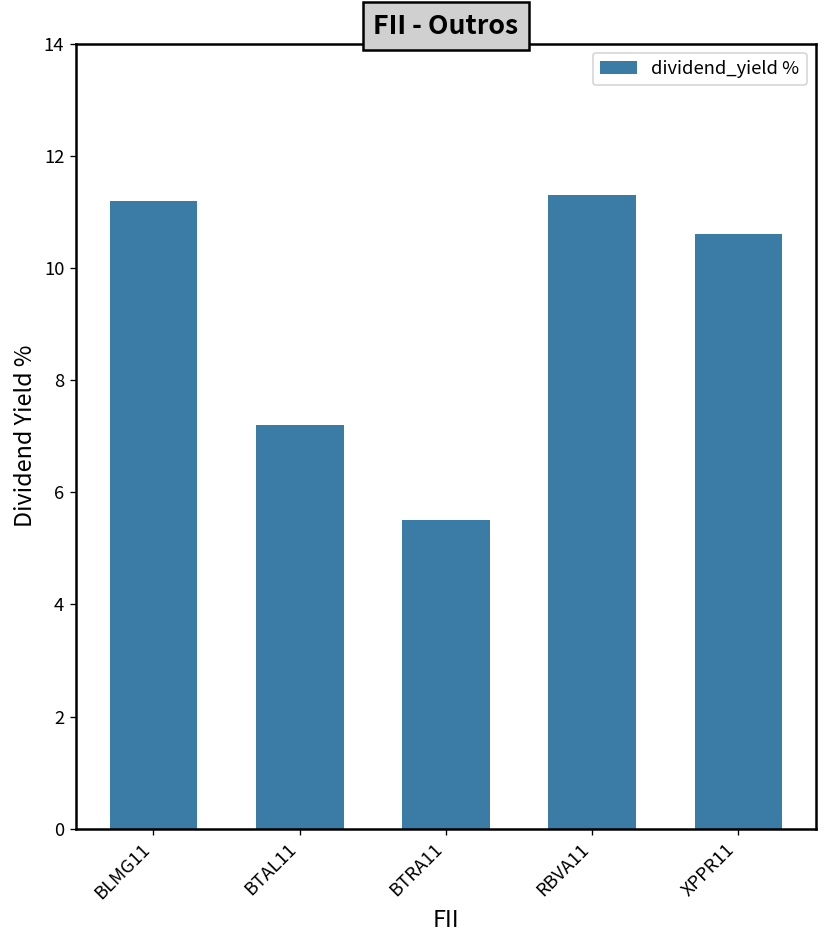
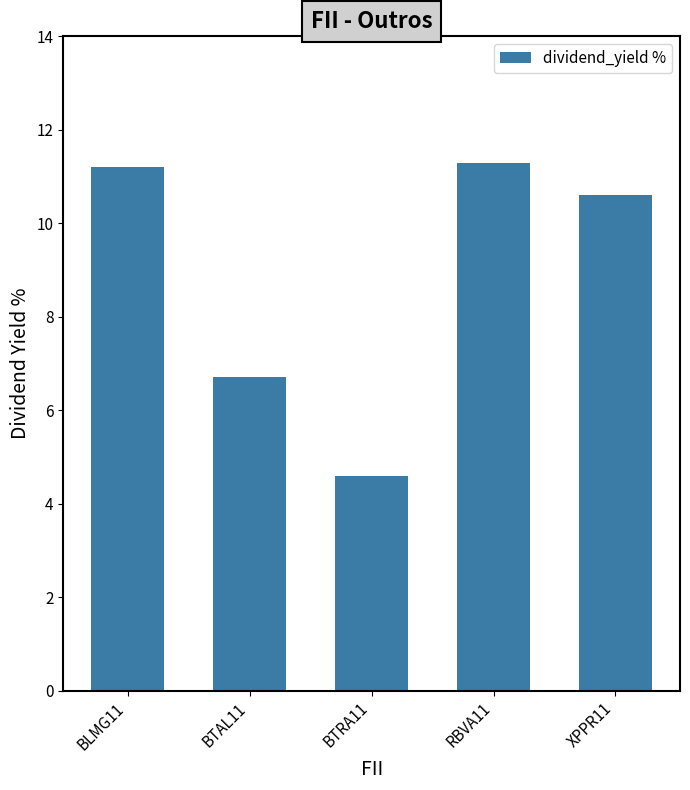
  {
    "BLMG11": 11.2,
-   "BTAL11": 7.2,
-   "BTRA11": 5.5,
+   "BTAL11": 6.7,
+   "BTRA11": 4.6,
    "RBVA11": 11.3,
    "XPPR11": 10.6
  }
